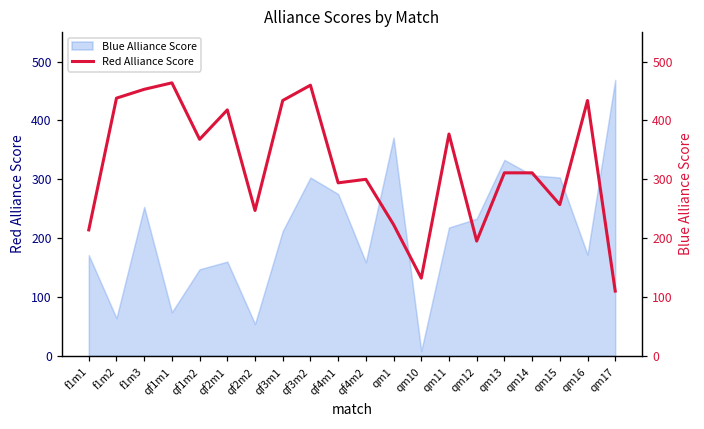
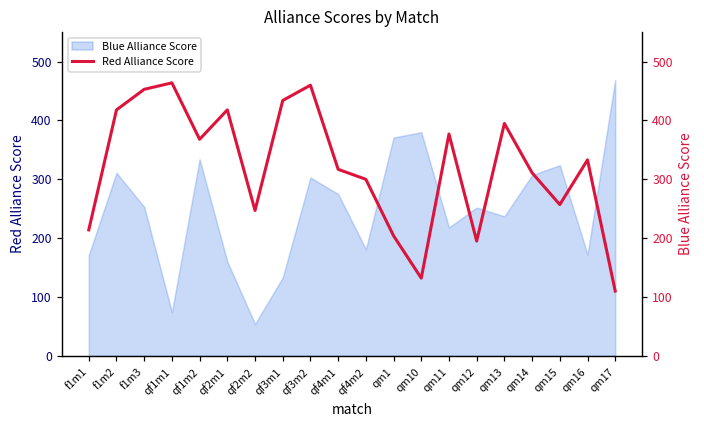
  {
    "Blue Alliance Score": {
      "f1m1": 170,
-     "f1m2": 60,
+     "f1m2": 310,
      "f1m3": 250,
      "qf1m1": 70,
-     "qf1m2": 150,
+     "qf1m2": 330,
      "qf2m1": 160,
      "qf2m2": 50,
-     "qf3m1": 210,
+     "qf3m1": 130,
      "qf3m2": 300,
      "qf4m1": 280,
-     "qf4m2": 160,
+     "qf4m2": 180,
      "qm1": 370,
-     "qm10": 10,
+     "qm10": 380,
      "qm11": 220,
-     "qm12": 230,
-     "qm13": 330,
+     "qm12": 250,
+     "qm13": 240,
      "qm14": 310,
-     "qm15": 300,
+     "qm15": 320,
      "qm16": 170,
      "qm17": 470
    },
    "Red Alliance Score": {
      "f1m1": 210,
-     "f1m2": 440,
+     "f1m2": 420,
      "f1m3": 450,
      "qf1m1": 460,
      "qf1m2": 370,
      "qf2m1": 420,
      "qf2m2": 250,
      "qf3m1": 430,
      "qf3m2": 460,
-     "qf4m1": 290,
+     "qf4m1": 320,
      "qf4m2": 300,
-     "qm1": 220,
+     "qm1": 200,
      "qm10": 130,
      "qm11": 380,
      "qm12": 200,
-     "qm13": 310,
+     "qm13": 400,
      "qm14": 310,
      "qm15": 260,
-     "qm16": 430,
+     "qm16": 330,
      "qm17": 110
    }
  }
